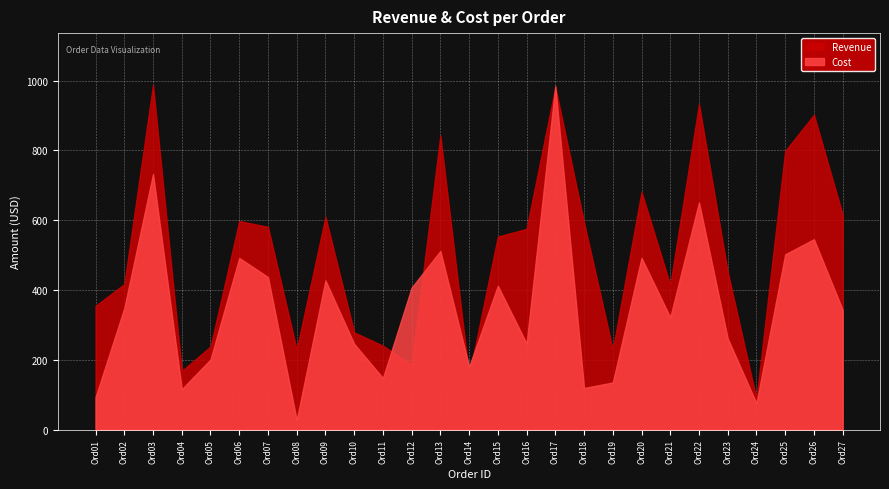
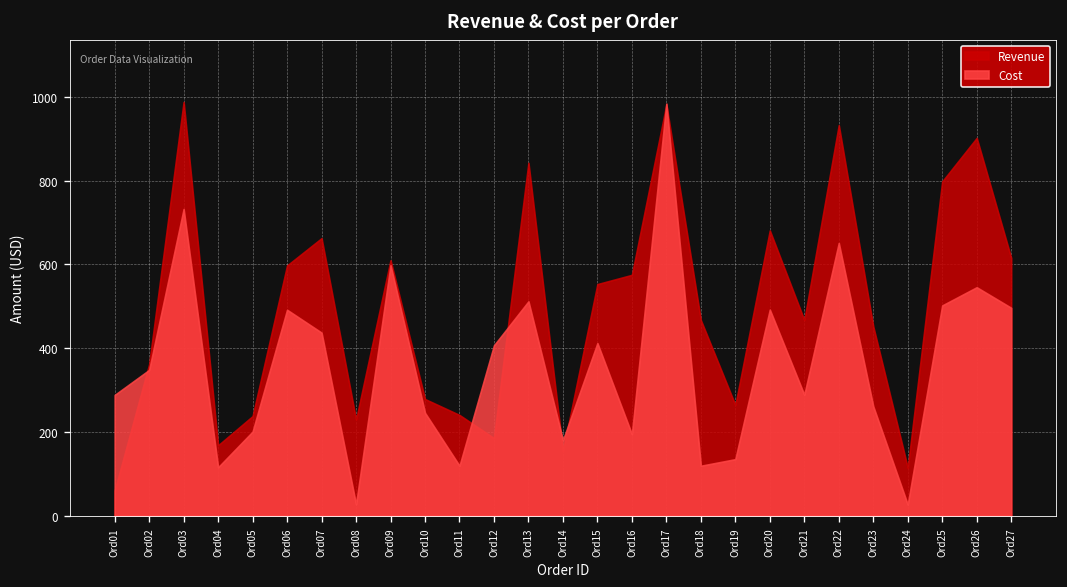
  {
    "Revenue": {
-     "Ord01": 350,
-     "Ord02": 420,
+     "Ord01": 60,
+     "Ord02": 360,
      "Ord03": 990,
      "Ord04": 170,
      "Ord05": 240,
      "Ord06": 600,
-     "Ord07": 580,
+     "Ord07": 660,
      "Ord08": 230,
      "Ord09": 610,
      "Ord10": 280,
      "Ord11": 240,
      "Ord12": 190,
      "Ord13": 840,
      "Ord14": 150,
      "Ord15": 550,
      "Ord16": 570,
-     "Ord18": 590,
-     "Ord19": 230,
+     "Ord18": 470,
+     "Ord19": 260,
      "Ord20": 680,
-     "Ord21": 410,
+     "Ord21": 470,
      "Ord22": 930,
      "Ord23": 450,
-     "Ord24": 90,
+     "Ord24": 110,
      "Ord25": 800,
      "Ord26": 900,
      "Ord27": 620
    },
    "Cost": {
-     "Ord01": 90,
+     "Ord01": 290,
      "Ord02": 350,
      "Ord03": 730,
      "Ord04": 120,
      "Ord05": 200,
      "Ord06": 490,
      "Ord07": 440,
      "Ord08": 30,
-     "Ord09": 430,
+     "Ord09": 600,
      "Ord10": 250,
-     "Ord11": 150,
+     "Ord11": 120,
      "Ord12": 410,
      "Ord13": 510,
      "Ord14": 180,
      "Ord15": 410,
-     "Ord16": 250,
+     "Ord16": 190,
      "Ord18": 120,
      "Ord19": 140,
      "Ord20": 490,
-     "Ord21": 320,
+     "Ord21": 290,
      "Ord22": 650,
      "Ord23": 260,
-     "Ord24": 80,
+     "Ord24": 30,
      "Ord25": 500,
      "Ord26": 550,
-     "Ord27": 340
+     "Ord27": 500
    }
  }
